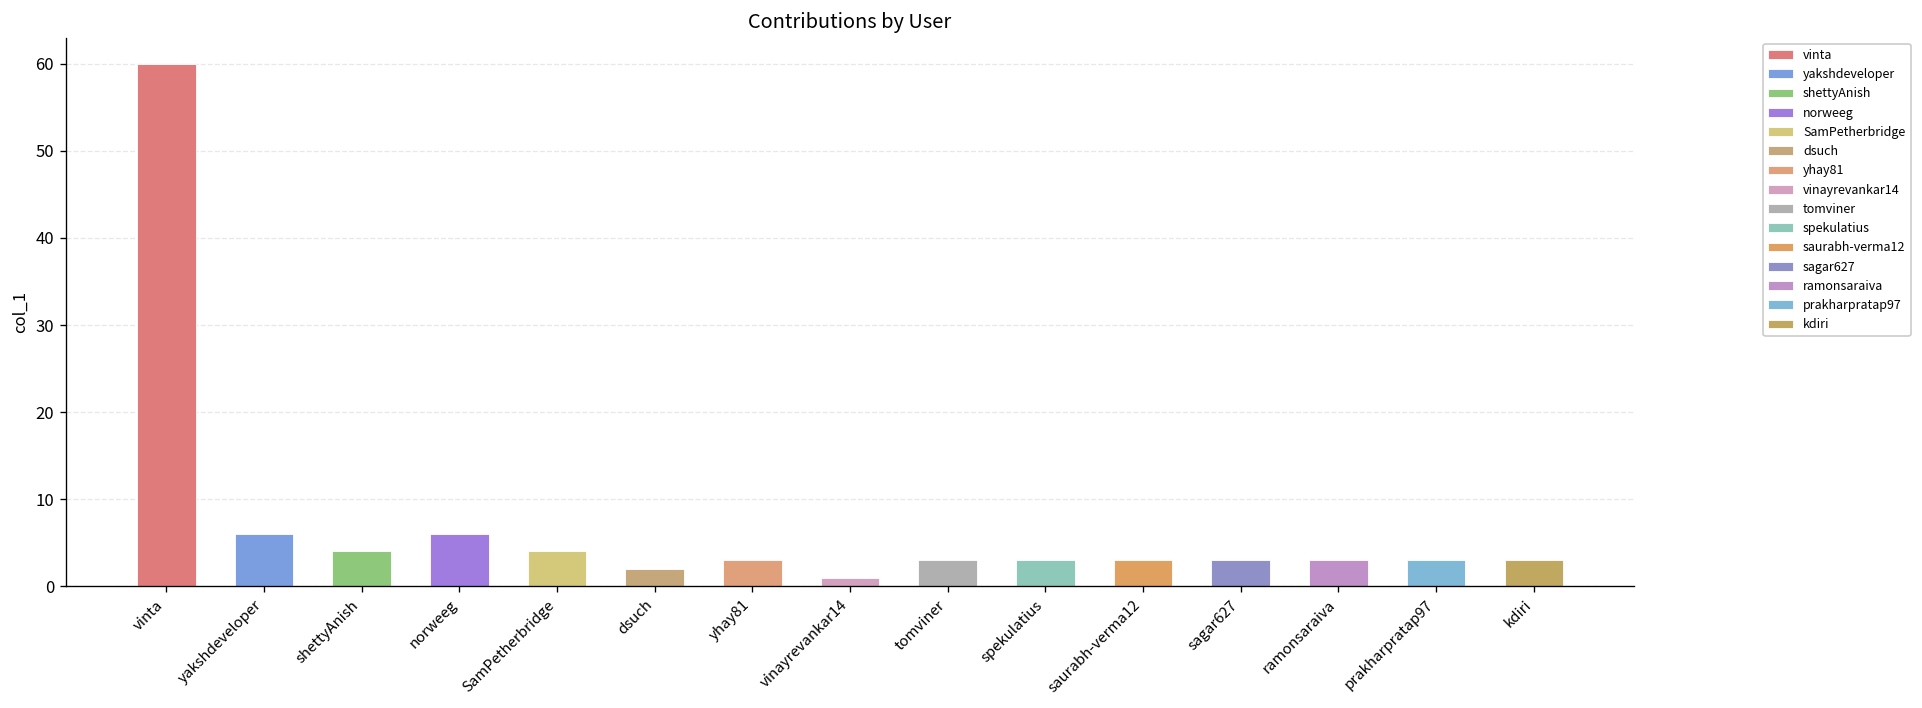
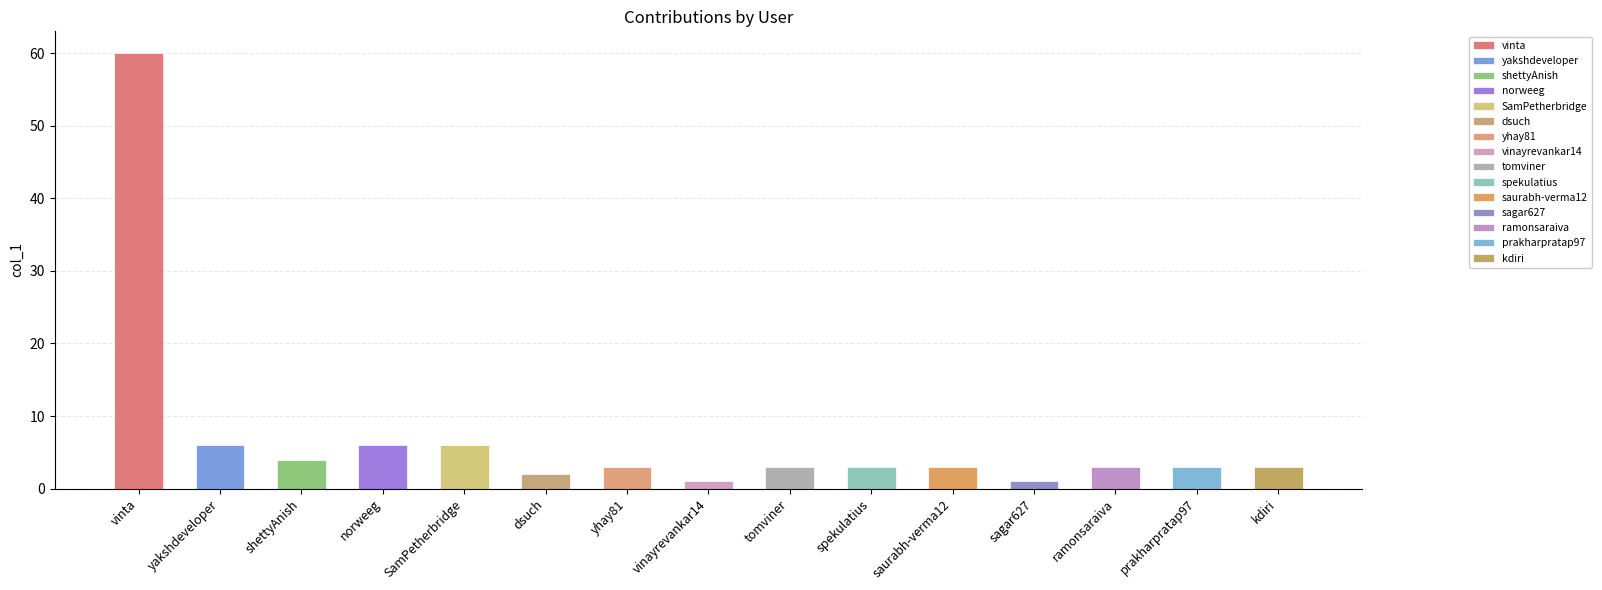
  {
    "vinta": 60,
    "yakshdeveloper": 6,
    "shettyAnish": 4,
    "norweeg": 6,
-   "SamPetherbridge": 4,
+   "SamPetherbridge": 6,
    "dsuch": 2,
    "yhay81": 3,
    "vinayrevankar14": 1,
    "tomviner": 3,
    "spekulatius": 3,
    "saurabh-verma12": 3,
-   "sagar627": 3,
+   "sagar627": 1,
    "ramonsaraiva": 3,
    "prakharpratap97": 3,
    "kdiri": 3
  }
